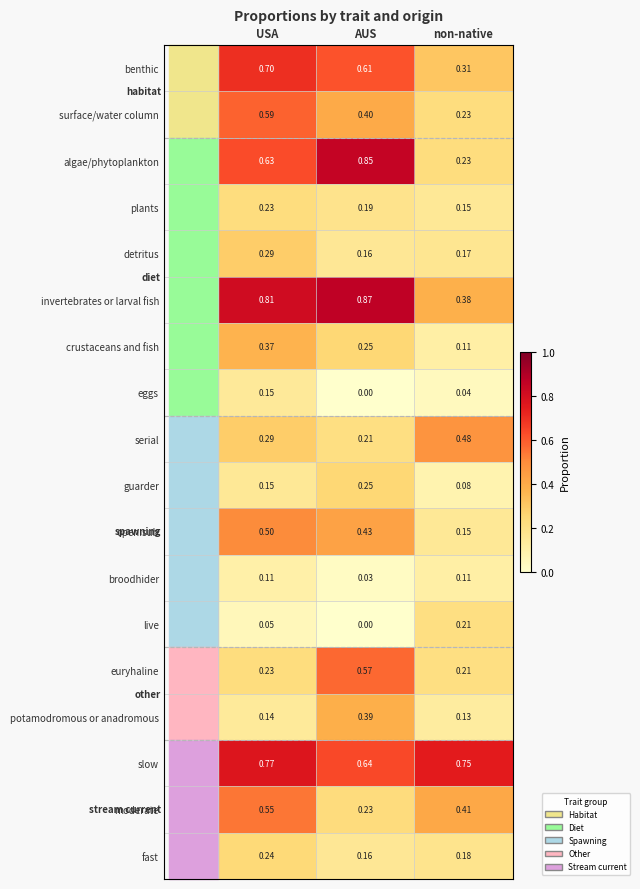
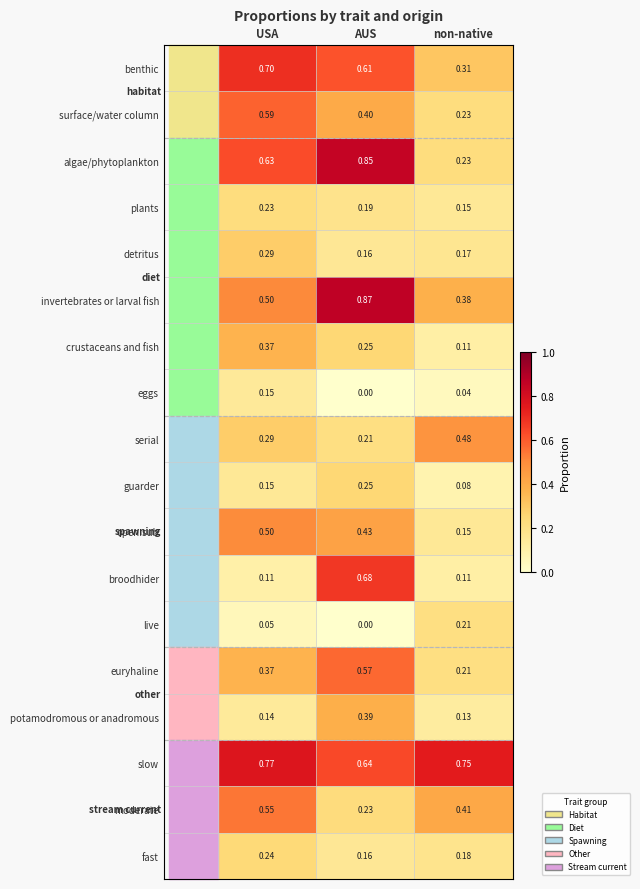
  {
    "benthic": {
      "USA": 0.70,
      "AUS": 0.61,
      "non-native": 0.31
    },
    "surface/water column": {
      "USA": 0.59,
      "AUS": 0.40,
      "non-native": 0.23
    },
    "algae/phytoplankton": {
      "USA": 0.63,
      "AUS": 0.85,
      "non-native": 0.23
    },
    "plants": {
      "USA": 0.23,
      "AUS": 0.19,
      "non-native": 0.15
    },
    "detritus": {
      "USA": 0.29,
      "AUS": 0.16,
      "non-native": 0.17
    },
    "invertebrates or larval fish": {
-     "USA": 0.81,
+     "USA": 0.50,
      "AUS": 0.87,
      "non-native": 0.38
    },
    "crustaceans and fish": {
      "USA": 0.37,
      "AUS": 0.25,
      "non-native": 0.11
    },
    "eggs": {
      "USA": 0.15,
      "AUS": 0.00,
      "non-native": 0.04
    },
    "serial": {
      "USA": 0.29,
      "AUS": 0.21,
      "non-native": 0.48
    },
    "guarder": {
      "USA": 0.15,
      "AUS": 0.25,
      "non-native": 0.08
    },
    "open.sub": {
      "USA": 0.50,
      "AUS": 0.43,
      "non-native": 0.15
    },
    "broodhider": {
      "USA": 0.11,
-     "AUS": 0.03,
+     "AUS": 0.68,
      "non-native": 0.11
    },
    "live": {
      "USA": 0.05,
      "AUS": 0.00,
      "non-native": 0.21
    },
    "euryhaline": {
-     "USA": 0.23,
+     "USA": 0.37,
      "AUS": 0.57,
      "non-native": 0.21
    },
    "potamodromous or anadromous": {
      "USA": 0.14,
      "AUS": 0.39,
      "non-native": 0.13
    },
    "slow": {
      "USA": 0.77,
      "AUS": 0.64,
      "non-native": 0.75
    },
    "moderate": {
      "USA": 0.55,
      "AUS": 0.23,
      "non-native": 0.41
    },
    "fast": {
      "USA": 0.24,
      "AUS": 0.16,
      "non-native": 0.18
    }
  }
